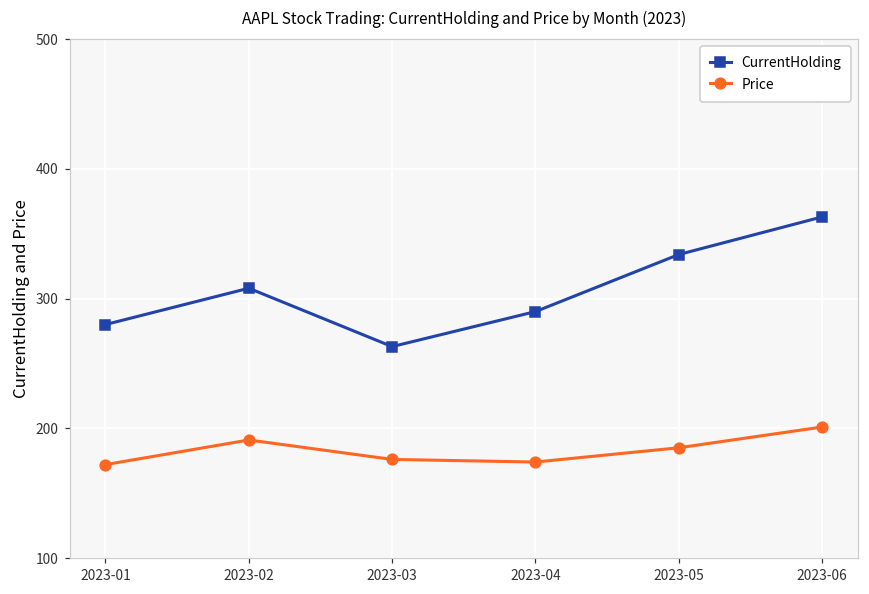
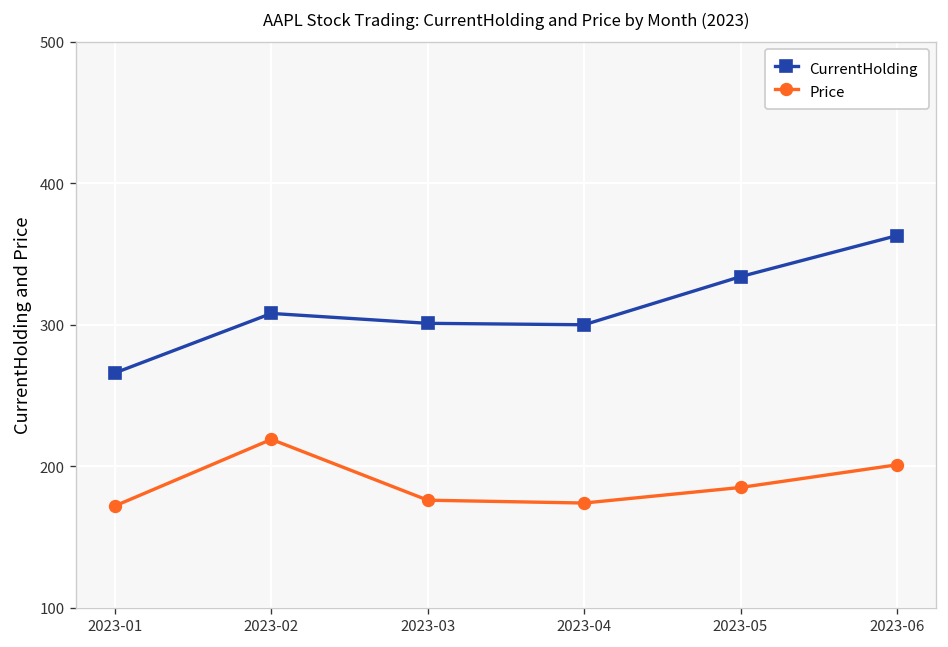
  {
    "CurrentHolding": {
-     "2023-01": 280,
+     "2023-01": 266,
      "2023-02": 308,
-     "2023-03": 263,
-     "2023-04": 290,
+     "2023-03": 301,
+     "2023-04": 300,
      "2023-05": 334,
      "2023-06": 363
    },
    "Price": {
      "2023-01": 172,
-     "2023-02": 191,
+     "2023-02": 219,
      "2023-03": 176,
      "2023-04": 174,
      "2023-05": 185,
      "2023-06": 201
    }
  }
